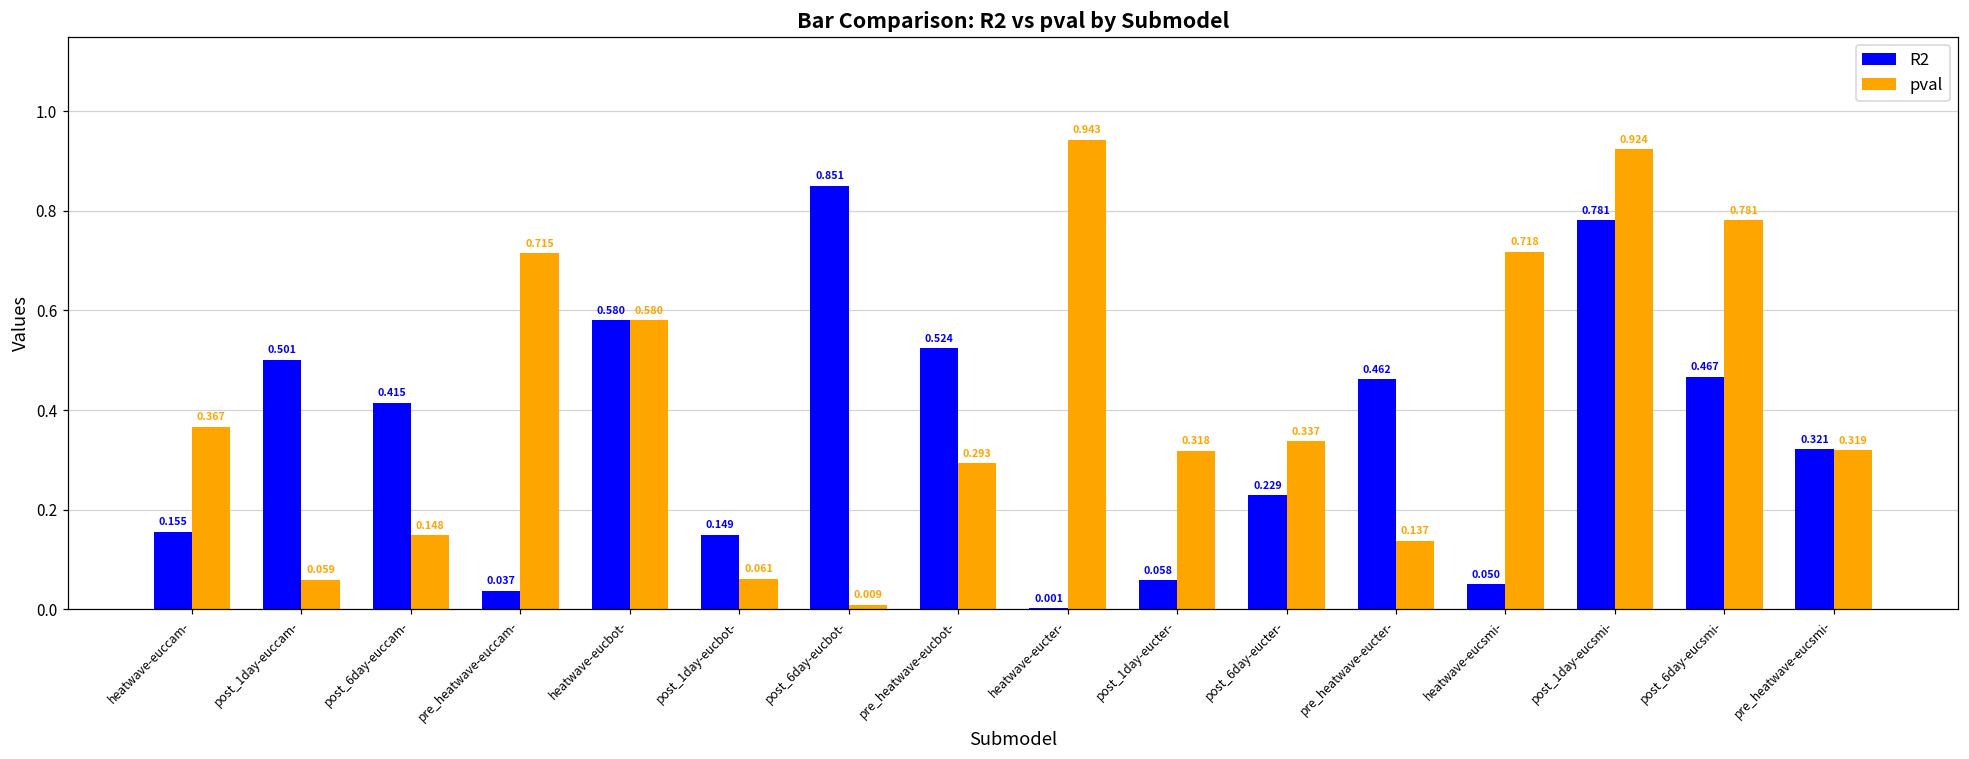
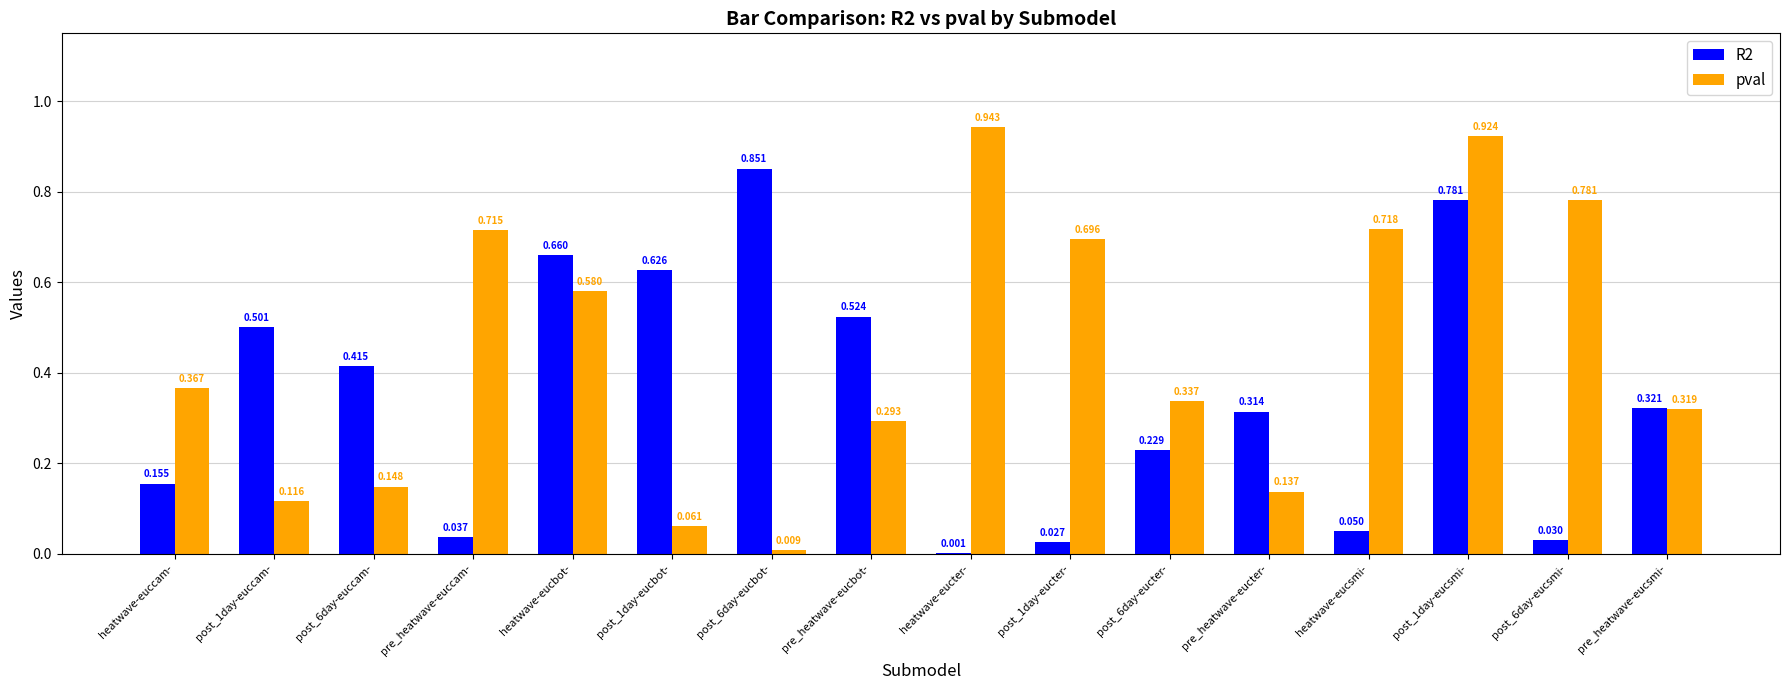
  {
    "R2": {
      "heatwave-euccam-": 0.155,
      "post_1day-euccam-": 0.501,
      "post_6day-euccam-": 0.415,
      "pre_heatwave-euccam-": 0.037,
-     "heatwave-eucbot-": 0.580,
-     "post_1day-eucbot-": 0.149,
+     "heatwave-eucbot-": 0.660,
+     "post_1day-eucbot-": 0.626,
      "post_6day-eucbot-": 0.851,
      "pre_heatwave-eucbot-": 0.524,
      "heatwave-eucter-": 0.001,
-     "post_1day-eucter-": 0.058,
+     "post_1day-eucter-": 0.027,
      "post_6day-eucter-": 0.229,
-     "pre_heatwave-eucter-": 0.462,
+     "pre_heatwave-eucter-": 0.314,
      "heatwave-eucsmi-": 0.050,
      "post_1day-eucsmi-": 0.781,
-     "post_6day-eucsmi-": 0.467,
+     "post_6day-eucsmi-": 0.030,
      "pre_heatwave-eucsmi-": 0.321
    },
    "pval": {
      "heatwave-euccam-": 0.367,
-     "post_1day-euccam-": 0.059,
+     "post_1day-euccam-": 0.116,
      "post_6day-euccam-": 0.148,
      "pre_heatwave-euccam-": 0.715,
      "heatwave-eucbot-": 0.580,
      "post_1day-eucbot-": 0.061,
      "post_6day-eucbot-": 0.009,
      "pre_heatwave-eucbot-": 0.293,
      "heatwave-eucter-": 0.943,
-     "post_1day-eucter-": 0.318,
+     "post_1day-eucter-": 0.696,
      "post_6day-eucter-": 0.337,
      "pre_heatwave-eucter-": 0.137,
      "heatwave-eucsmi-": 0.718,
      "post_1day-eucsmi-": 0.924,
      "post_6day-eucsmi-": 0.781,
      "pre_heatwave-eucsmi-": 0.319
    }
  }
